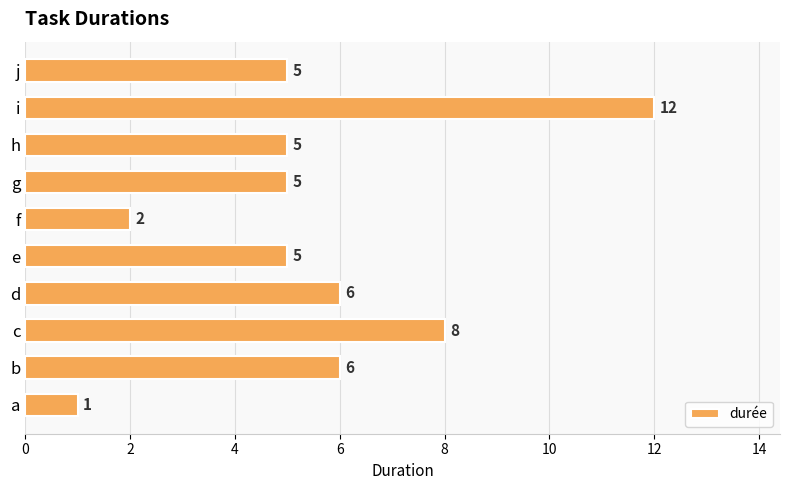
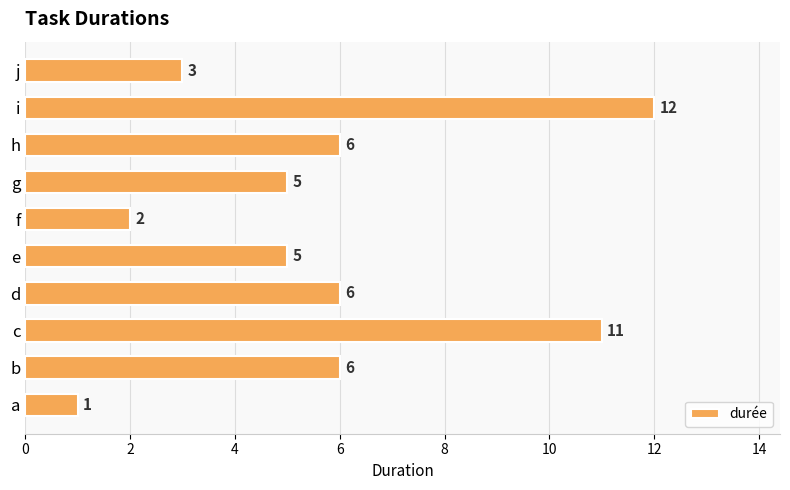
  {
-   "j": 5,
+   "j": 3,
    "i": 12,
-   "h": 5,
+   "h": 6,
    "g": 5,
    "f": 2,
    "e": 5,
    "d": 6,
-   "c": 8,
+   "c": 11,
    "b": 6,
    "a": 1
  }
